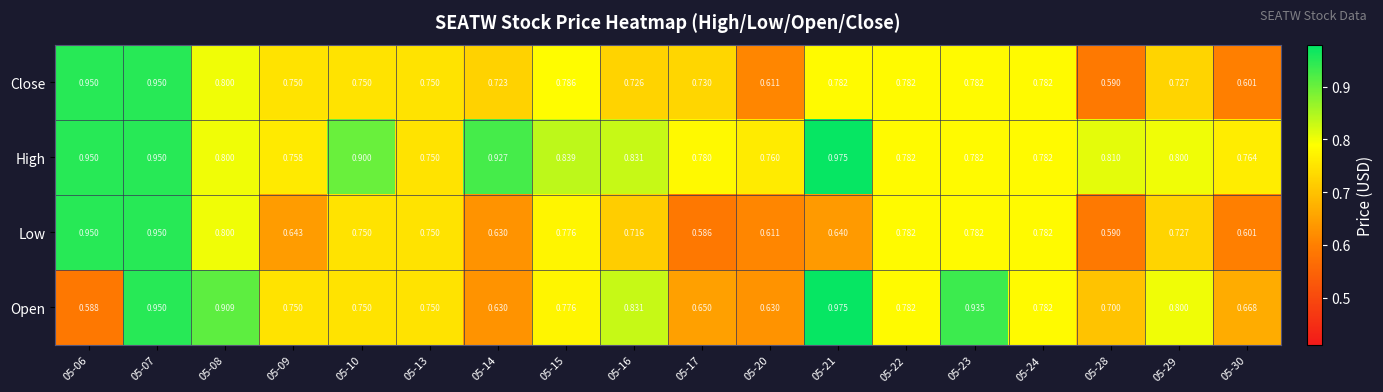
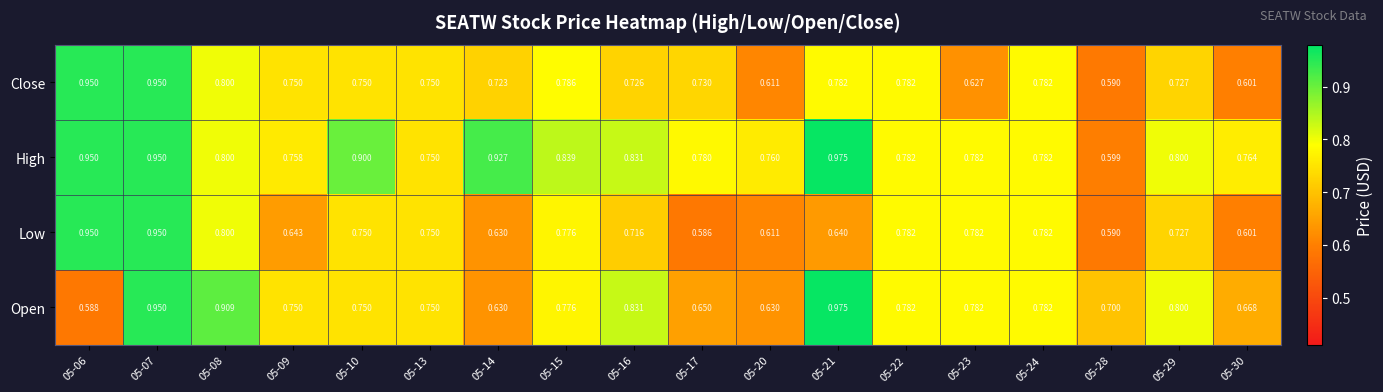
  {
    "Close": {
      "05-06": 0.950,
      "05-07": 0.950,
      "05-08": 0.800,
      "05-09": 0.750,
      "05-10": 0.750,
      "05-13": 0.750,
      "05-14": 0.723,
      "05-15": 0.786,
      "05-16": 0.726,
      "05-17": 0.730,
      "05-20": 0.611,
      "05-21": 0.782,
      "05-22": 0.782,
-     "05-23": 0.782,
+     "05-23": 0.627,
      "05-24": 0.782,
      "05-28": 0.590,
      "05-29": 0.727,
      "05-30": 0.601
    },
    "High": {
      "05-06": 0.950,
      "05-07": 0.950,
      "05-08": 0.800,
      "05-09": 0.758,
      "05-10": 0.900,
      "05-13": 0.750,
      "05-14": 0.927,
      "05-15": 0.839,
      "05-16": 0.831,
      "05-17": 0.780,
      "05-20": 0.760,
      "05-21": 0.975,
      "05-22": 0.782,
      "05-23": 0.782,
      "05-24": 0.782,
-     "05-28": 0.810,
+     "05-28": 0.599,
      "05-29": 0.800,
      "05-30": 0.764
    },
    "Low": {
      "05-06": 0.950,
      "05-07": 0.950,
      "05-08": 0.800,
      "05-09": 0.643,
      "05-10": 0.750,
      "05-13": 0.750,
      "05-14": 0.630,
      "05-15": 0.776,
      "05-16": 0.716,
      "05-17": 0.586,
      "05-20": 0.611,
      "05-21": 0.640,
      "05-22": 0.782,
      "05-23": 0.782,
      "05-24": 0.782,
      "05-28": 0.590,
      "05-29": 0.727,
      "05-30": 0.601
    },
    "Open": {
      "05-06": 0.588,
      "05-07": 0.950,
      "05-08": 0.909,
      "05-09": 0.750,
      "05-10": 0.750,
      "05-13": 0.750,
      "05-14": 0.630,
      "05-15": 0.776,
      "05-16": 0.831,
      "05-17": 0.650,
      "05-20": 0.630,
      "05-21": 0.975,
      "05-22": 0.782,
-     "05-23": 0.935,
+     "05-23": 0.782,
      "05-24": 0.782,
      "05-28": 0.700,
      "05-29": 0.800,
      "05-30": 0.668
    }
  }
